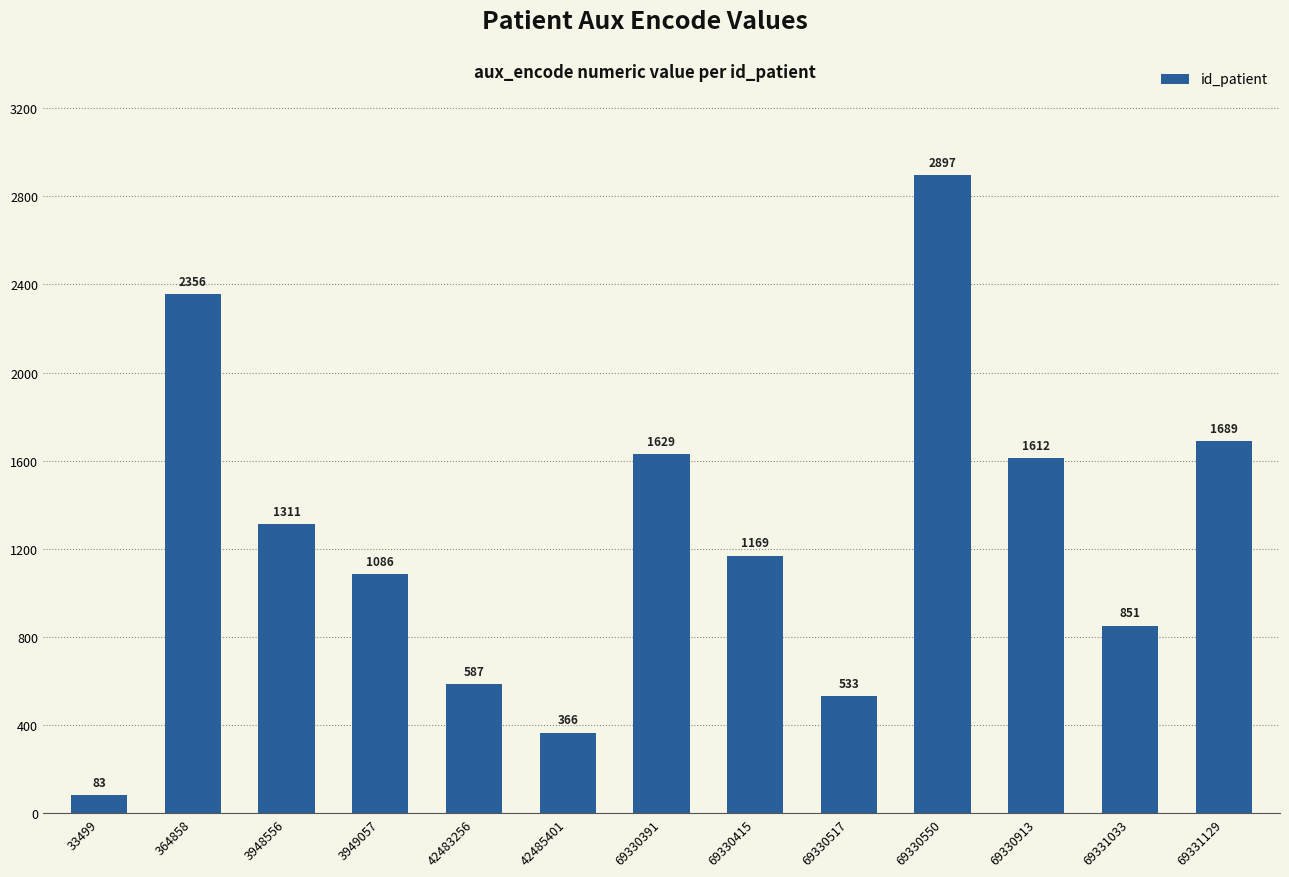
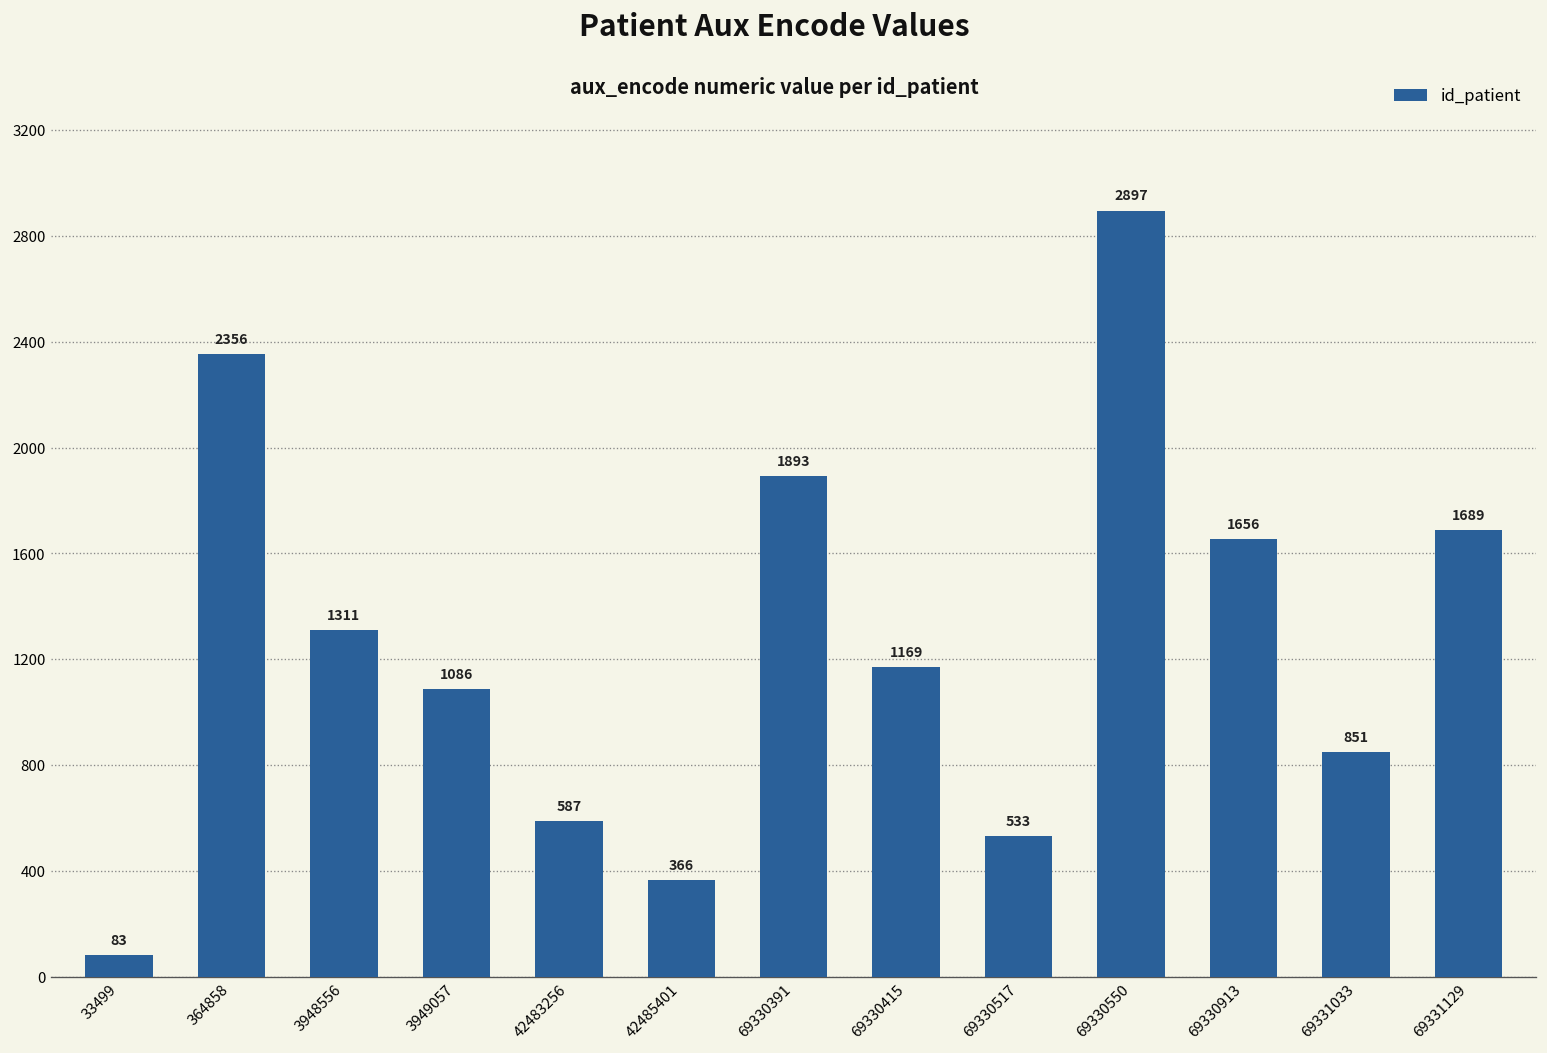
  {
    "33499": 83,
    "364858": 2356,
    "3948556": 1311,
    "3949057": 1086,
    "42483256": 587,
    "42485401": 366,
-   "69330391": 1629,
+   "69330391": 1893,
    "69330415": 1169,
    "69330517": 533,
    "69330550": 2897,
-   "69330913": 1612,
+   "69330913": 1656,
    "69331033": 851,
    "69331129": 1689
  }
